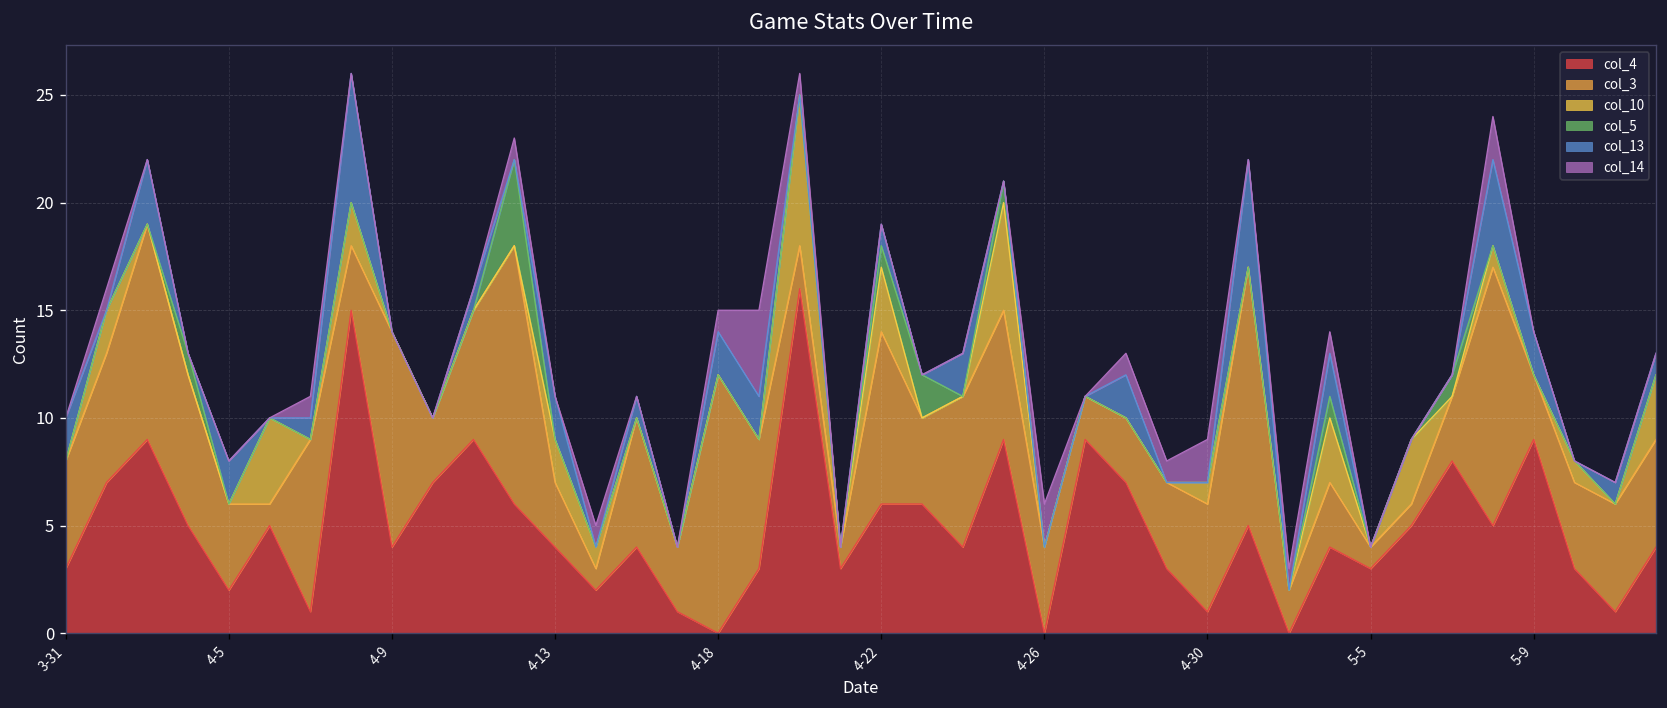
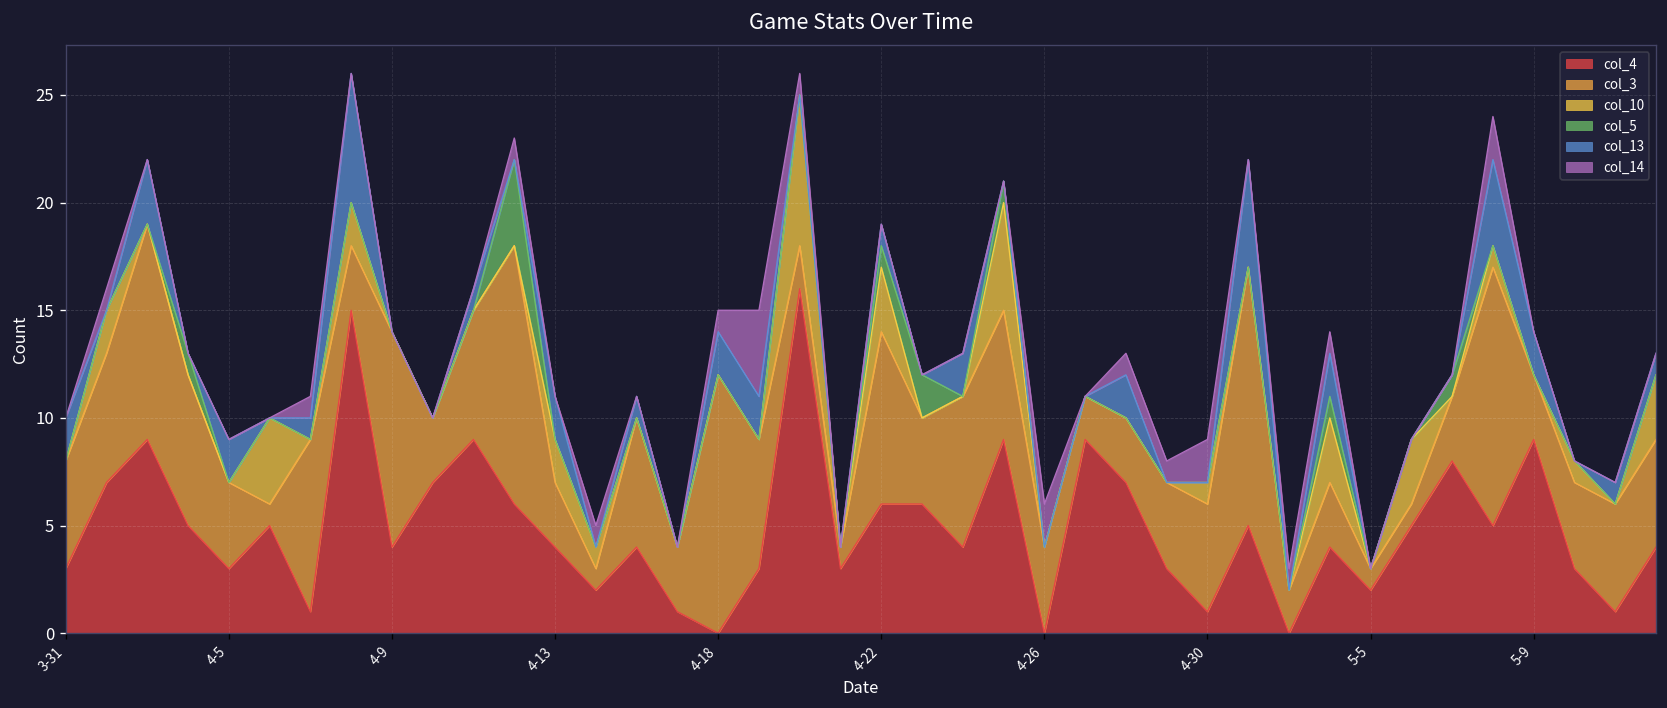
  {
    "col_4": {
      "3-31": 3,
-     "4-5": 2,
+     "4-5": 3,
      "4-9": 4,
      "4-13": 4,
      "4-18": 0,
      "4-22": 6,
      "4-26": 0,
      "4-30": 1,
-     "5-5": 3,
+     "5-5": 2,
      "5-9": 9
    },
    "col_5": {
      "4-22": 1
    },
    "col_13": {
      "4-18": 2
    },
    "col_14": {
      "4-18": 1,
      "4-26": 2,
      "4-30": 2
    }
  }
